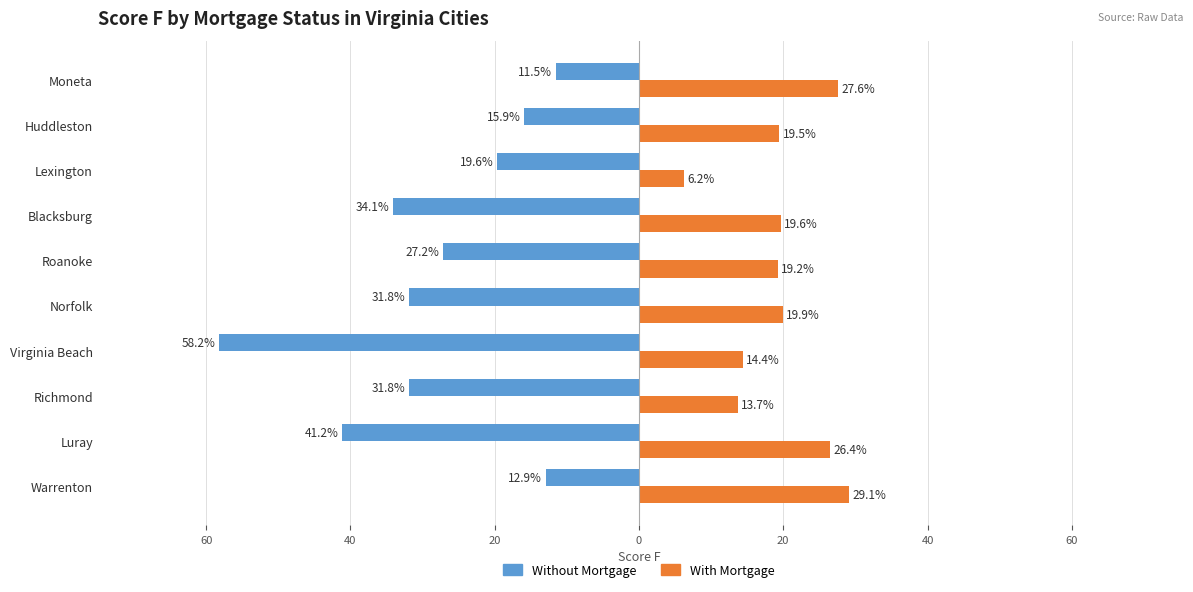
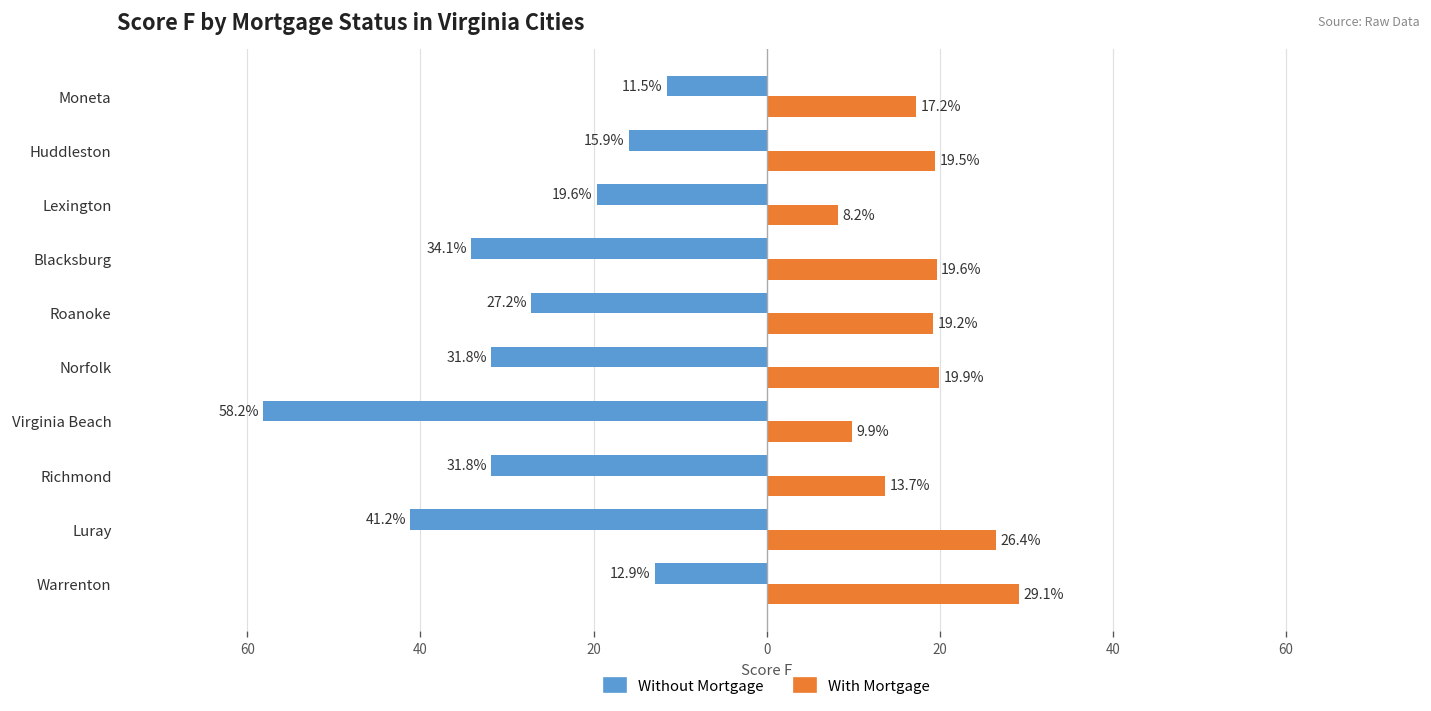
  {
    "With Mortgage": {
-     "Moneta": "27.6%",
+     "Moneta": "17.2%",
      "Huddleston": "19.5%",
-     "Lexington": "6.2%",
+     "Lexington": "8.2%",
      "Blacksburg": "19.6%",
      "Roanoke": "19.2%",
      "Norfolk": "19.9%",
-     "Virginia Beach": "14.4%",
+     "Virginia Beach": "9.9%",
      "Richmond": "13.7%",
      "Luray": "26.4%",
      "Warrenton": "29.1%"
    }
  }
